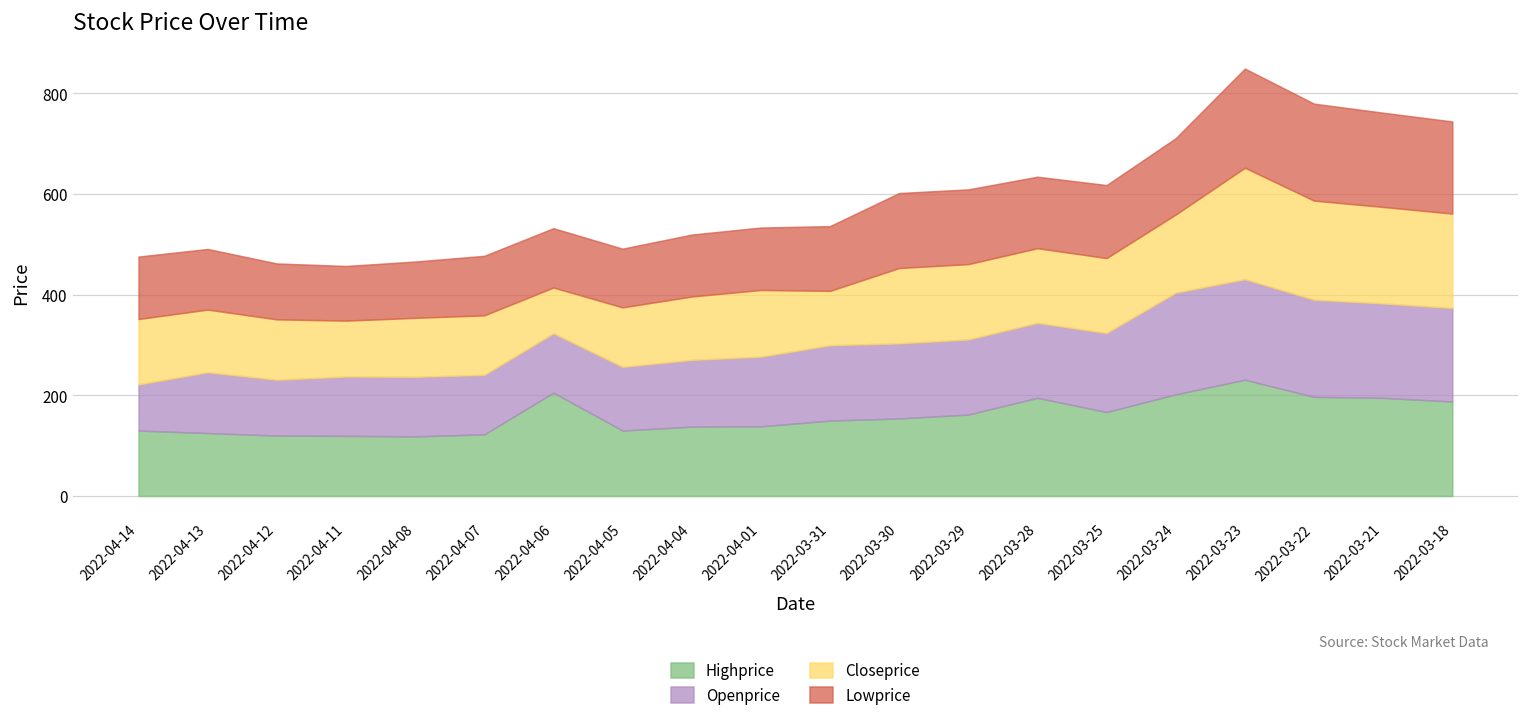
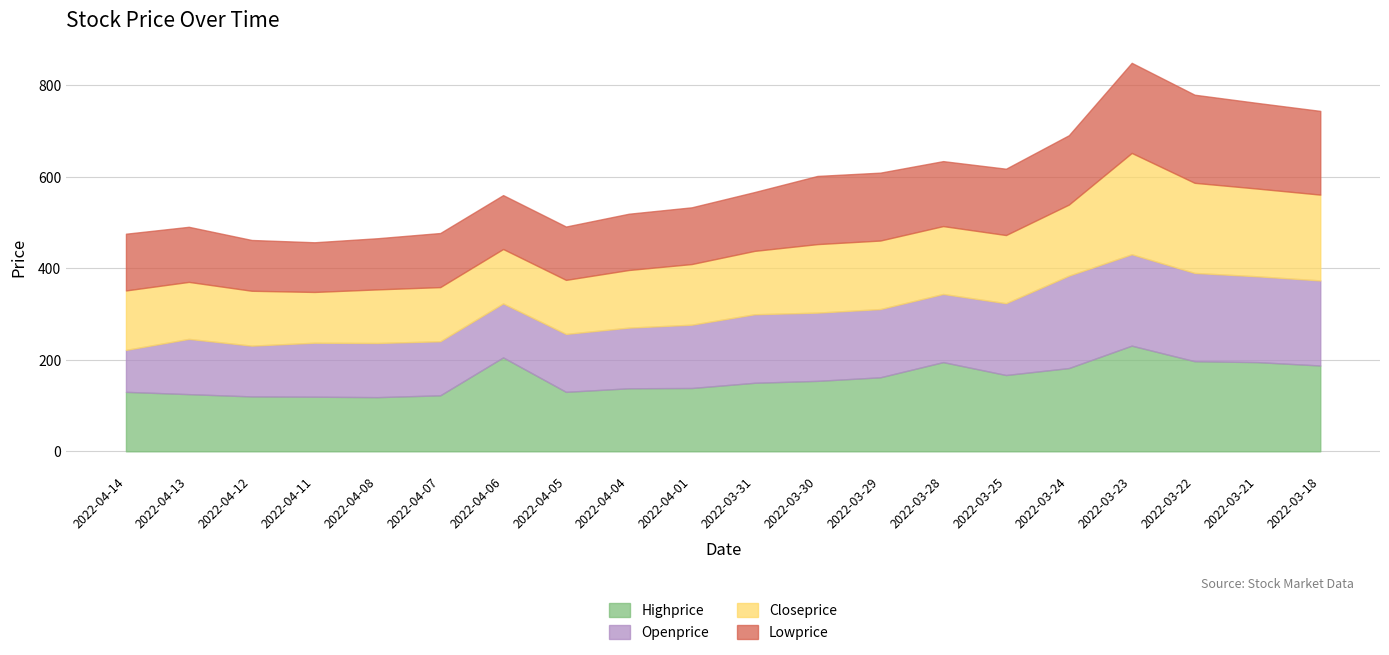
  {
    "Highprice": {
      "2022-04-14": 130,
      "2022-04-13": 130,
      "2022-04-12": 120,
      "2022-04-11": 120,
      "2022-04-08": 120,
      "2022-04-07": 120,
      "2022-04-06": 210,
      "2022-04-05": 130,
      "2022-04-04": 140,
      "2022-04-01": 140,
      "2022-03-31": 150,
      "2022-03-30": 150,
      "2022-03-29": 160,
      "2022-03-28": 200,
      "2022-03-25": 170,
-     "2022-03-24": 200,
+     "2022-03-24": 180,
      "2022-03-23": 230,
      "2022-03-22": 200,
      "2022-03-21": 200,
      "2022-03-18": 190
    },
    "Openprice": {
      "2022-04-14": 90,
      "2022-04-13": 120,
      "2022-04-12": 110,
      "2022-04-11": 120,
      "2022-04-08": 120,
      "2022-04-07": 120,
      "2022-04-06": 120,
      "2022-04-05": 130,
      "2022-04-04": 130,
      "2022-04-01": 140,
      "2022-03-31": 150,
      "2022-03-30": 150,
      "2022-03-29": 150,
      "2022-03-28": 150,
      "2022-03-25": 160,
      "2022-03-24": 200,
      "2022-03-23": 200,
      "2022-03-22": 190,
      "2022-03-21": 190,
      "2022-03-18": 190
    },
    "Closeprice": {
      "2022-04-14": 130,
      "2022-04-13": 120,
      "2022-04-12": 120,
      "2022-04-11": 110,
      "2022-04-08": 120,
      "2022-04-07": 120,
-     "2022-04-06": 90,
+     "2022-04-06": 120,
      "2022-04-05": 120,
      "2022-04-04": 130,
      "2022-04-01": 130,
-     "2022-03-31": 110,
+     "2022-03-31": 140,
      "2022-03-30": 150,
      "2022-03-29": 150,
      "2022-03-28": 150,
      "2022-03-25": 150,
      "2022-03-24": 160,
      "2022-03-23": 220,
      "2022-03-22": 200,
      "2022-03-21": 190,
      "2022-03-18": 190
    },
    "Lowprice": {
      "2022-04-14": 120,
      "2022-04-13": 120,
      "2022-04-12": 110,
      "2022-04-11": 110,
      "2022-04-08": 110,
      "2022-04-07": 120,
      "2022-04-06": 120,
      "2022-04-05": 120,
      "2022-04-04": 120,
      "2022-04-01": 120,
      "2022-03-31": 130,
      "2022-03-30": 150,
      "2022-03-29": 150,
      "2022-03-28": 140,
      "2022-03-25": 140,
      "2022-03-24": 150,
      "2022-03-23": 200,
      "2022-03-22": 190,
      "2022-03-21": 190,
      "2022-03-18": 180
    }
  }
